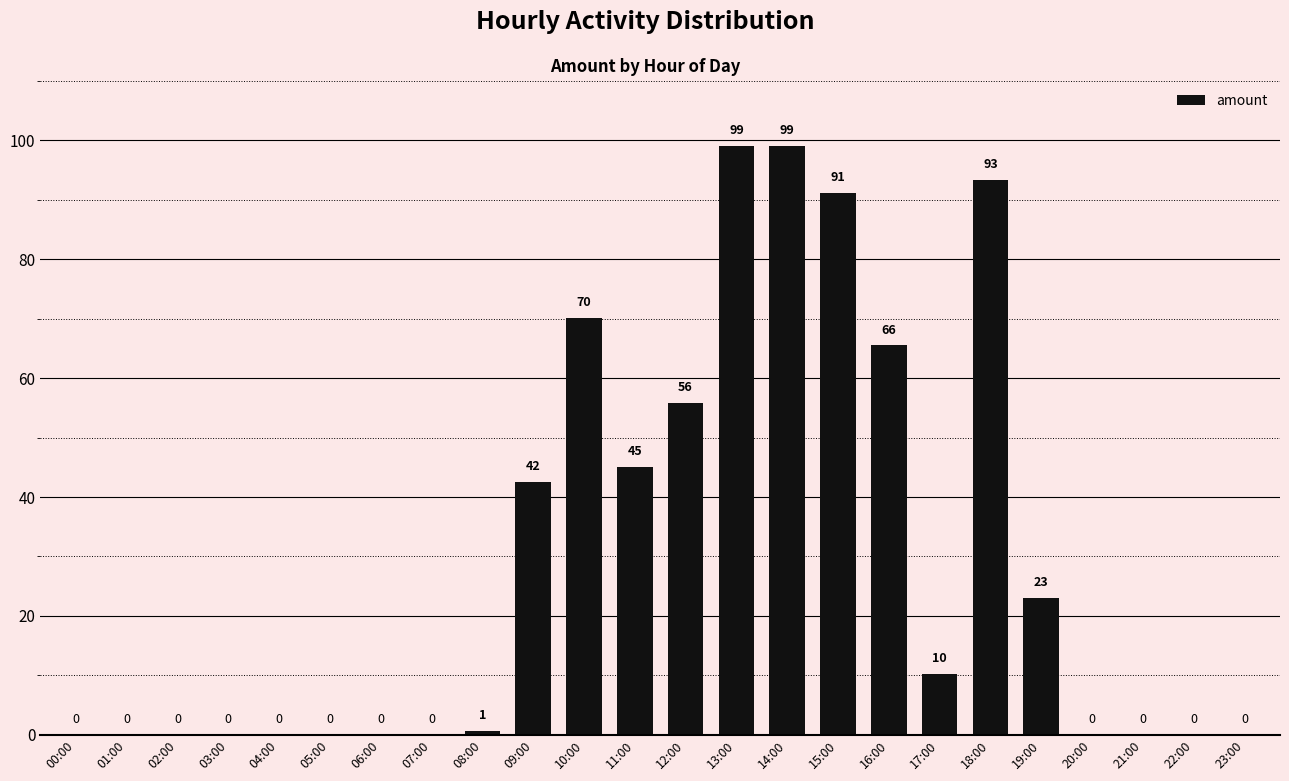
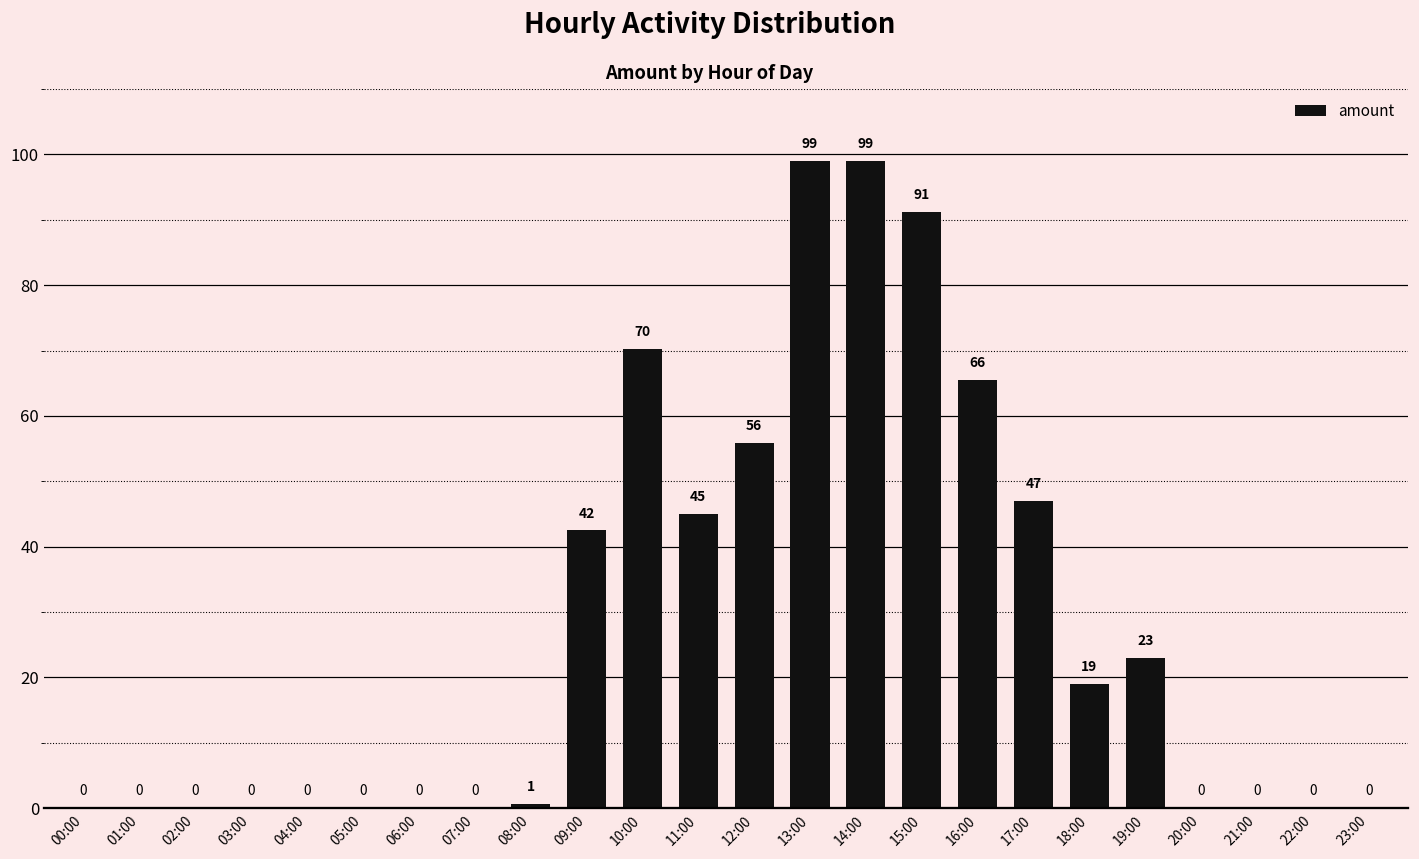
  {
    "00:00": 0,
    "01:00": 0,
    "02:00": 0,
    "03:00": 0,
    "04:00": 0,
    "05:00": 0,
    "06:00": 0,
    "07:00": 0,
    "08:00": 1,
    "09:00": 42,
    "10:00": 70,
    "11:00": 45,
    "12:00": 56,
    "13:00": 99,
    "14:00": 99,
    "15:00": 91,
    "16:00": 66,
-   "17:00": 10,
-   "18:00": 93,
+   "17:00": 47,
+   "18:00": 19,
    "19:00": 23,
    "20:00": 0,
    "21:00": 0,
    "22:00": 0,
    "23:00": 0
  }
